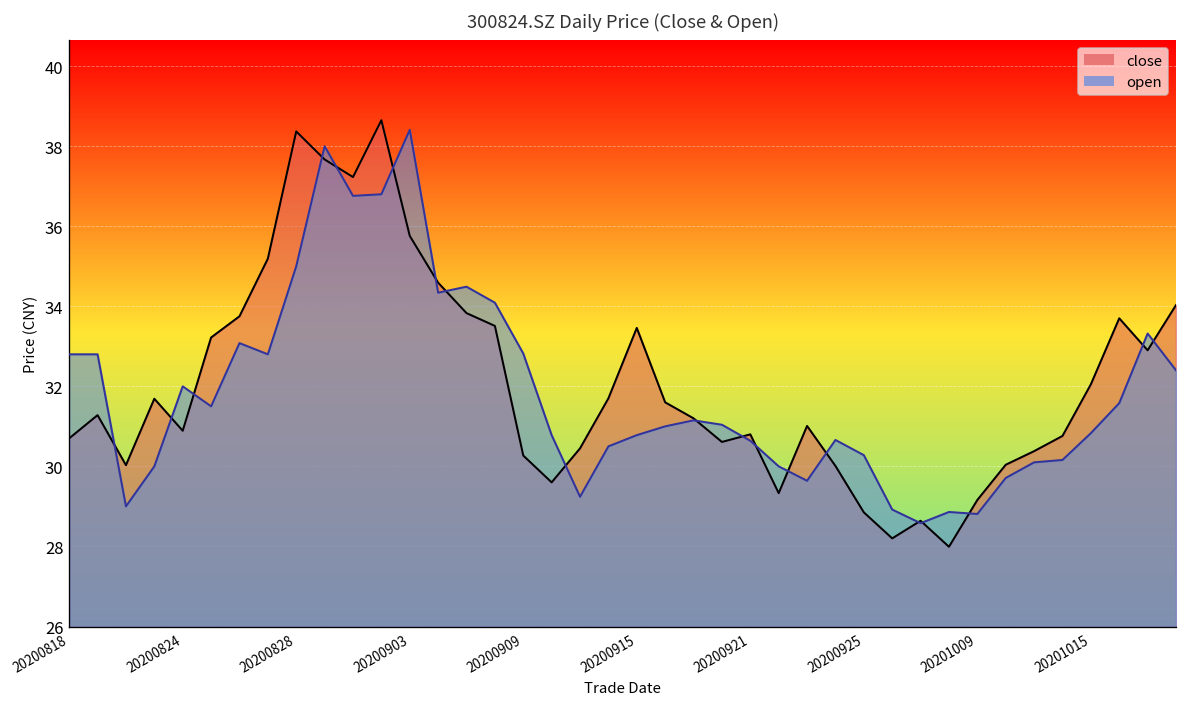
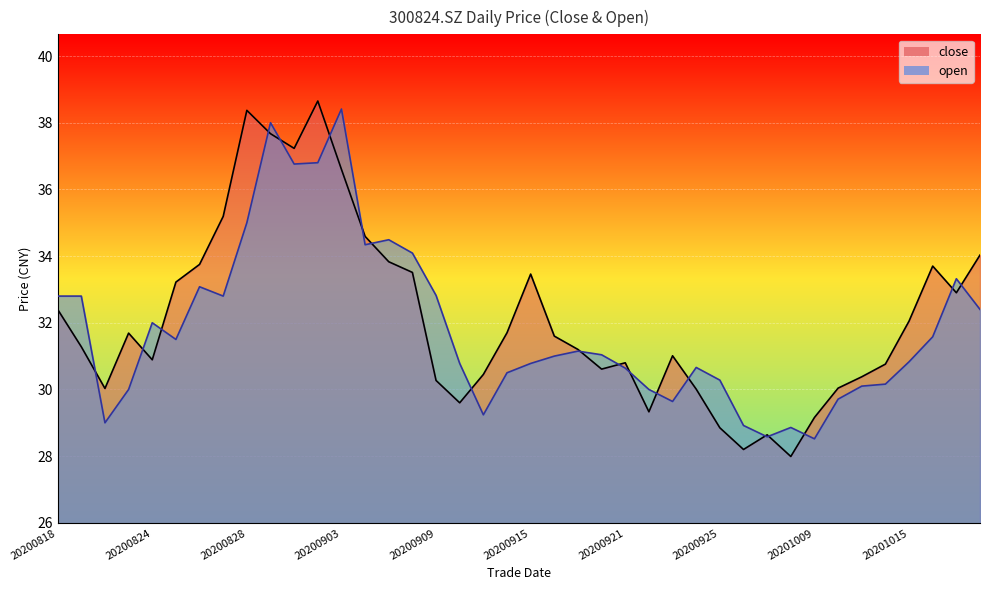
  {
    "close": {
-     "20200818": 30.7,
+     "20200818": 32.4,
      "20200824": 30.9,
      "20200828": 38.4,
-     "20200903": 35.8,
+     "20200903": 36.6,
      "20200909": 30.3,
      "20200915": 33.5,
      "20200921": 30.8,
      "20200925": 28.9,
      "20201009": 29.2,
      "20201015": 32.1
    },
    "open": {
      "20200818": 32.8,
      "20200824": 32.0,
      "20200828": 35.0,
      "20200903": 38.4,
      "20200909": 32.8,
      "20200915": 30.8,
      "20200921": 30.6,
      "20200925": 30.3,
-     "20201009": 28.8,
+     "20201009": 28.5,
      "20201015": 30.8
    }
  }
